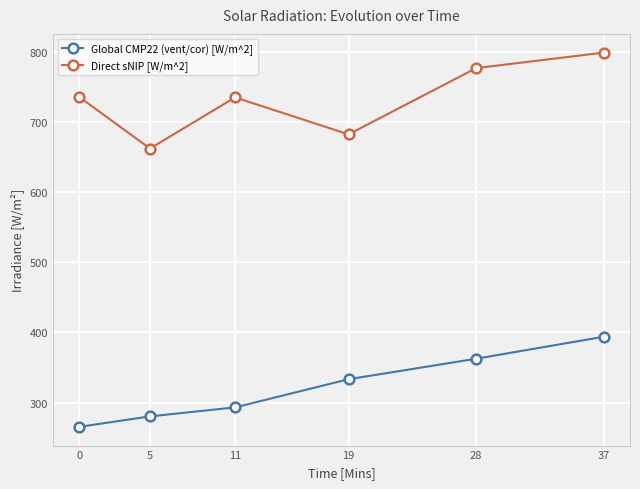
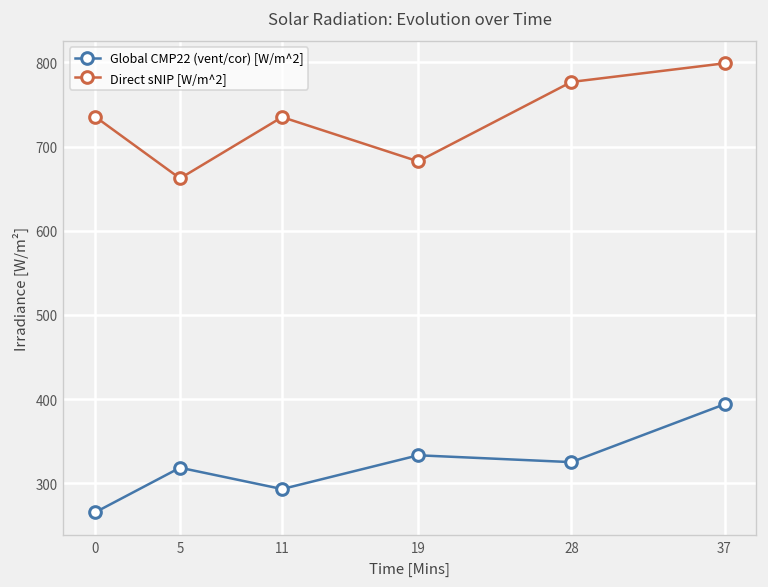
  {
    "Global CMP22 (vent/cor) [W/m^2]": {
      "0": 270,
-     "5": 280,
+     "5": 320,
      "11": 290,
      "19": 330,
-     "28": 360,
+     "28": 330,
      "37": 390
    },
    "Direct sNIP [W/m^2]": {
      "0": 740,
      "5": 660,
      "11": 740,
      "19": 680,
      "28": 780,
      "37": 800
    }
  }
